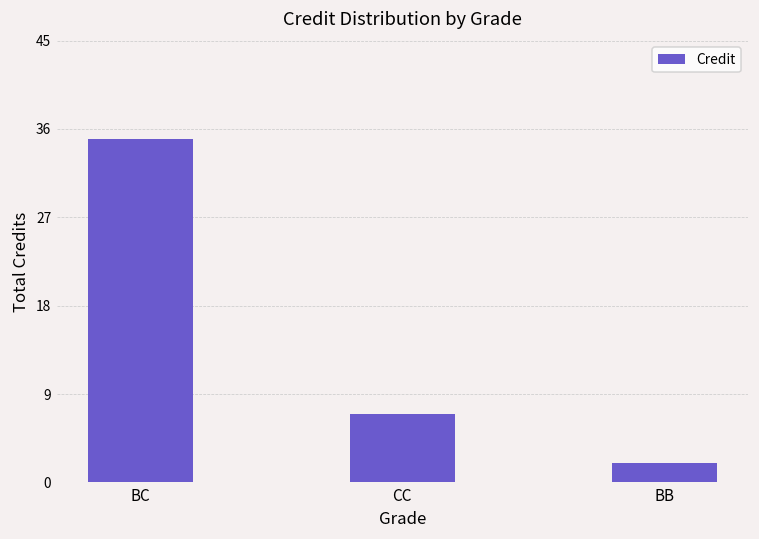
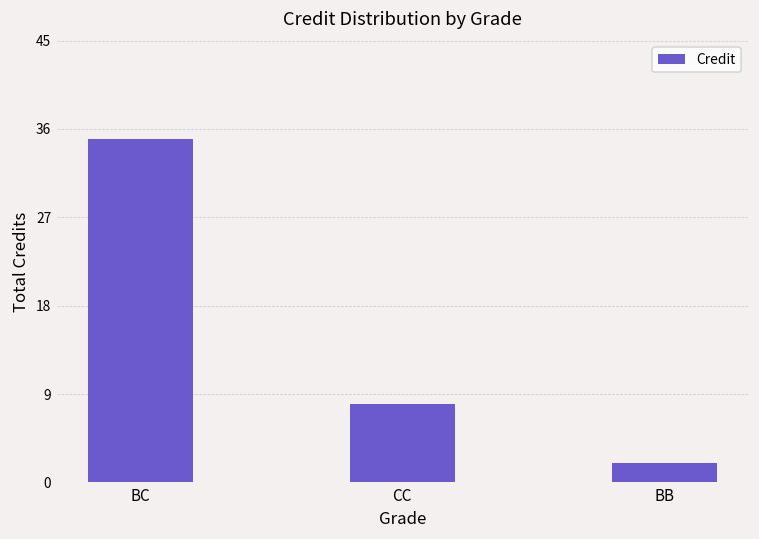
  {
    "BC": 35,
-   "CC": 7,
+   "CC": 8,
    "BB": 2
  }
